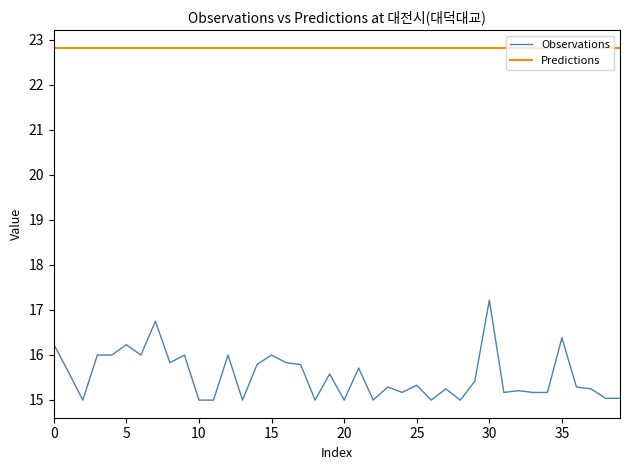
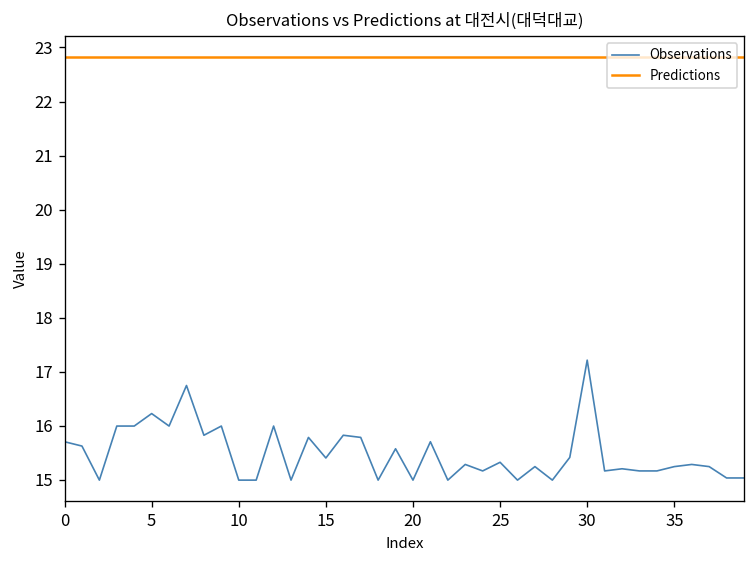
  {
    "Observations": {
-     "0": 16.2,
+     "0": 15.7,
      "5": 16.2,
      "10": 15.0,
-     "15": 16.0,
+     "15": 15.4,
      "20": 15.0,
      "25": 15.3,
      "30": 17.2,
-     "35": 16.4
+     "35": 15.2
    },
    "Predictions": {
      "0": 22.8,
      "5": 22.8,
      "10": 22.8,
      "15": 22.8,
      "20": 22.8,
      "25": 22.8,
      "30": 22.8
    }
  }
